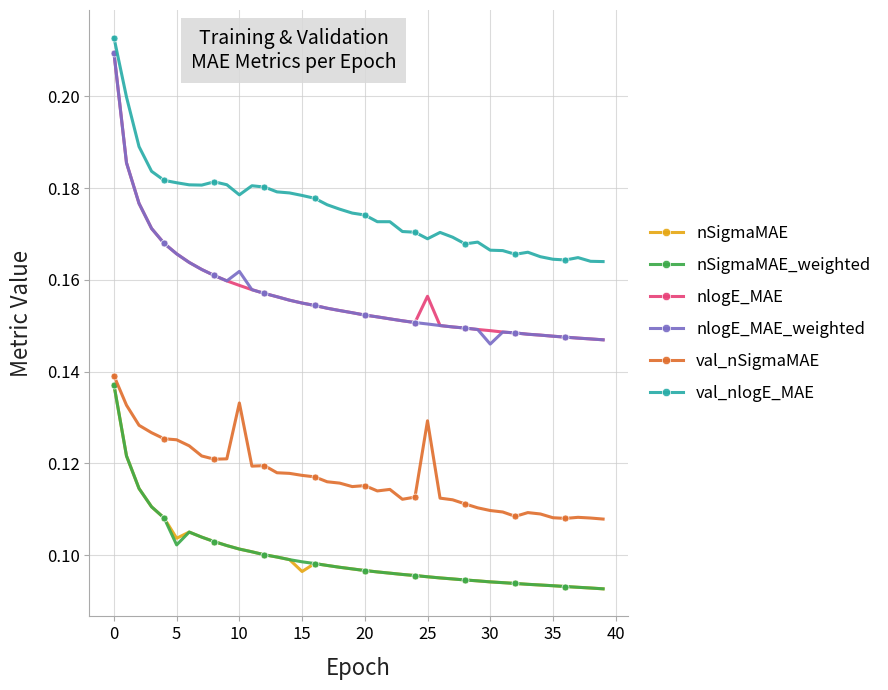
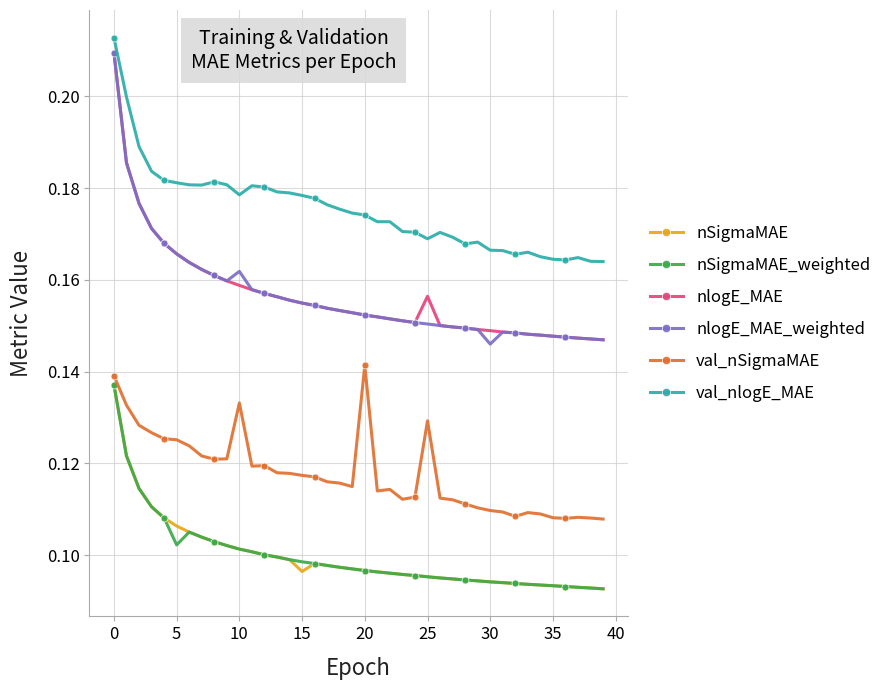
  {
    "nSigmaMAE": {
-     "5": 0.104,
+     "5": 0.106,
      "15": 0.096
    },
    "nSigmaMAE_weighted": {
      "5": 0.102,
      "15": 0.099
    },
    "nlogE_MAE": {
      "10": 0.159,
      "25": 0.156,
      "30": 0.149
    },
    "nlogE_MAE_weighted": {
      "10": 0.162,
      "25": 0.150,
      "30": 0.146
    },
    "val_nSigmaMAE": {
      "0": 0.139,
      "5": 0.125,
      "10": 0.133,
      "15": 0.117,
-     "20": 0.115,
+     "20": 0.141,
      "25": 0.129,
      "30": 0.110,
      "35": 0.108
    },
    "val_nlogE_MAE": {
      "0": 0.213,
      "5": 0.181,
      "10": 0.179,
      "15": 0.178,
      "20": 0.174,
      "25": 0.169,
      "30": 0.166,
      "35": 0.164
    }
  }
